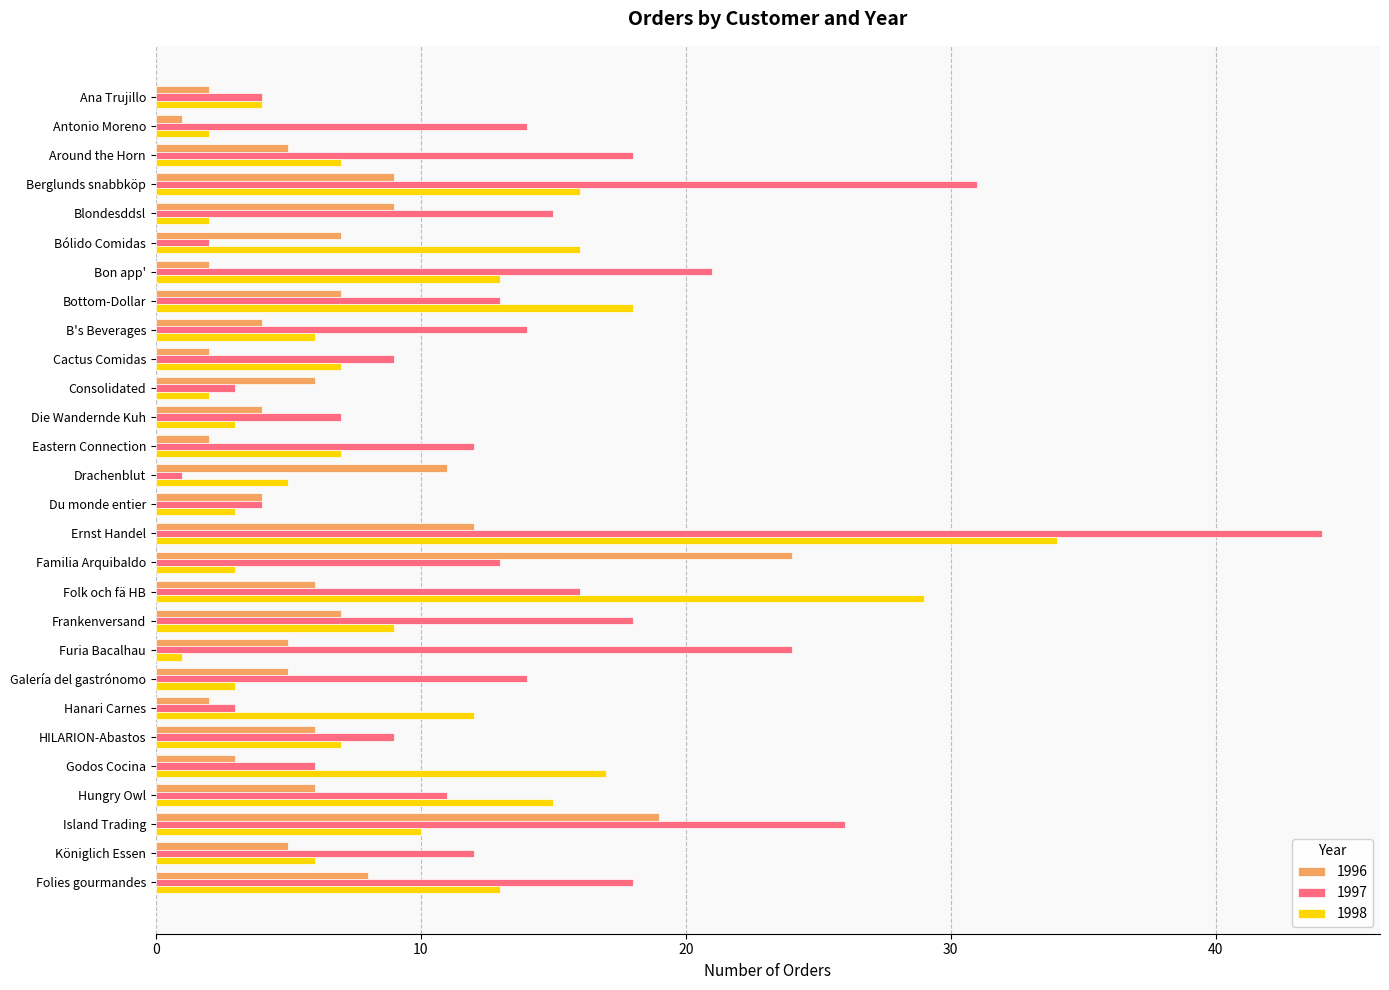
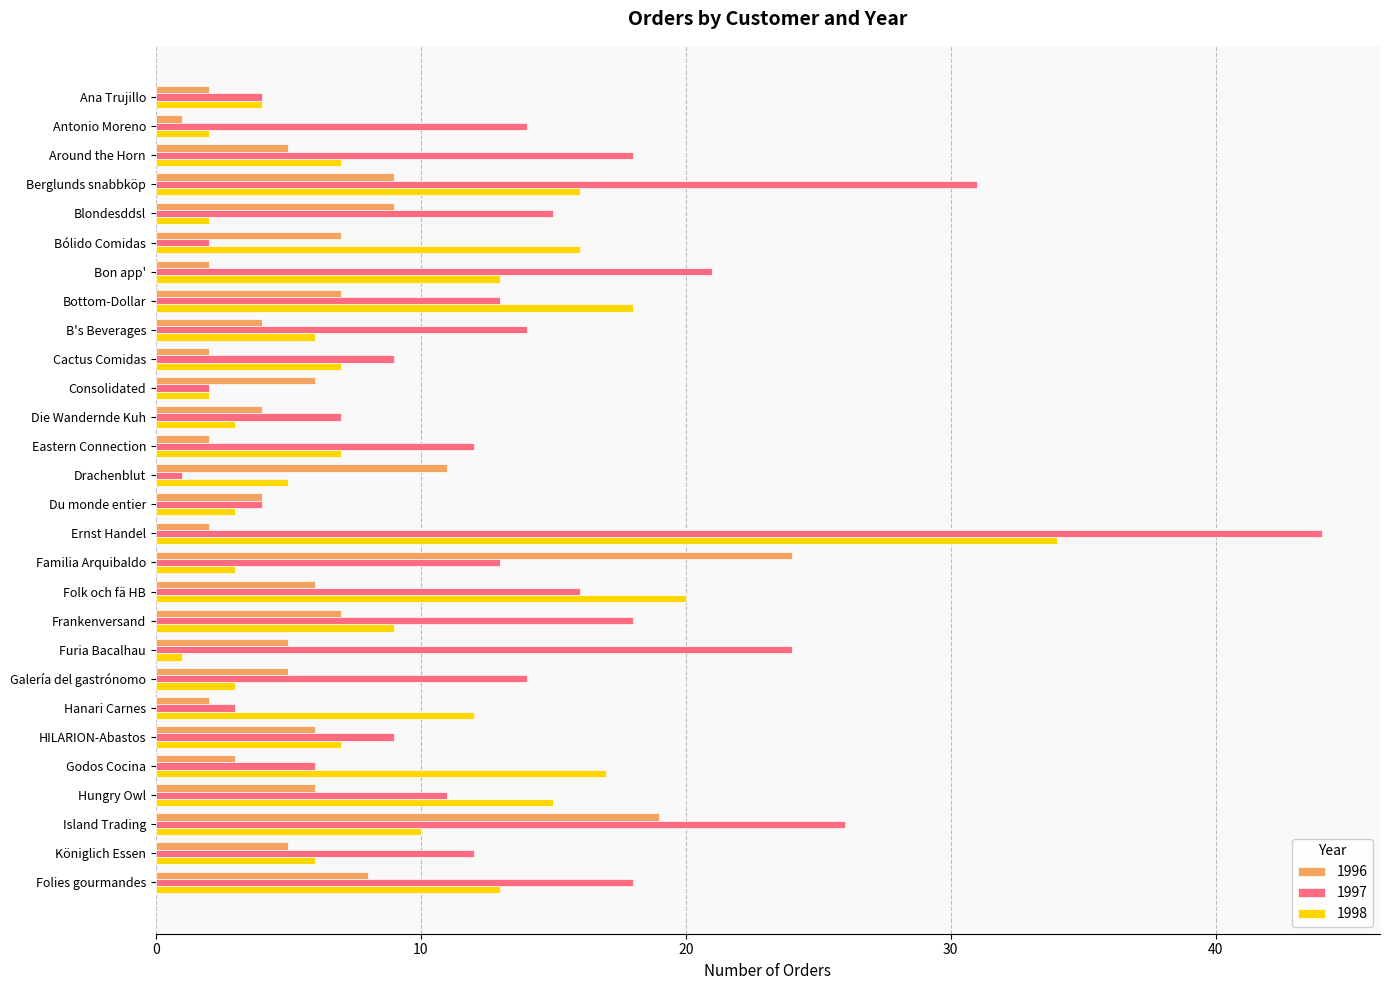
  {
    "1996": {
      "Ana Trujillo": 2,
      "Antonio Moreno": 1,
      "Around the Horn": 5,
      "Berglunds snabbköp": 9,
      "Blondesddsl": 9,
      "Bólido Comidas": 7,
      "Bon app'": 2,
      "Bottom-Dollar": 7,
      "B's Beverages": 4,
      "Cactus Comidas": 2,
      "Consolidated": 6,
      "Die Wandernde Kuh": 4,
      "Eastern Connection": 2,
      "Drachenblut": 11,
      "Du monde entier": 4,
-     "Ernst Handel": 12,
+     "Ernst Handel": 2,
      "Familia Arquibaldo": 24,
      "Folk och fä HB": 6,
      "Frankenversand": 7,
      "Furia Bacalhau": 5,
      "Galería del gastrónomo": 5,
      "Hanari Carnes": 2,
      "HILARION-Abastos": 6,
      "Godos Cocina": 3,
      "Hungry Owl": 6,
      "Island Trading": 19,
      "Königlich Essen": 5,
      "Folies gourmandes": 8
    },
    "1997": {
      "Ana Trujillo": 4,
      "Antonio Moreno": 14,
      "Around the Horn": 18,
      "Berglunds snabbköp": 31,
      "Blondesddsl": 15,
      "Bólido Comidas": 2,
      "Bon app'": 21,
      "Bottom-Dollar": 13,
      "B's Beverages": 14,
      "Cactus Comidas": 9,
-     "Consolidated": 3,
+     "Consolidated": 2,
      "Die Wandernde Kuh": 7,
      "Eastern Connection": 12,
      "Drachenblut": 1,
      "Du monde entier": 4,
      "Ernst Handel": 44,
      "Familia Arquibaldo": 13,
      "Folk och fä HB": 16,
      "Frankenversand": 18,
      "Furia Bacalhau": 24,
      "Galería del gastrónomo": 14,
      "Hanari Carnes": 3,
      "HILARION-Abastos": 9,
      "Godos Cocina": 6,
      "Hungry Owl": 11,
      "Island Trading": 26,
      "Königlich Essen": 12,
      "Folies gourmandes": 18
    },
    "1998": {
      "Ana Trujillo": 4,
      "Antonio Moreno": 2,
      "Around the Horn": 7,
      "Berglunds snabbköp": 16,
      "Blondesddsl": 2,
      "Bólido Comidas": 16,
      "Bon app'": 13,
      "Bottom-Dollar": 18,
      "B's Beverages": 6,
      "Cactus Comidas": 7,
      "Consolidated": 2,
      "Die Wandernde Kuh": 3,
      "Eastern Connection": 7,
      "Drachenblut": 5,
      "Du monde entier": 3,
      "Ernst Handel": 34,
      "Familia Arquibaldo": 3,
-     "Folk och fä HB": 29,
+     "Folk och fä HB": 20,
      "Frankenversand": 9,
      "Furia Bacalhau": 1,
      "Galería del gastrónomo": 3,
      "Hanari Carnes": 12,
      "HILARION-Abastos": 7,
      "Godos Cocina": 17,
      "Hungry Owl": 15,
      "Island Trading": 10,
      "Königlich Essen": 6,
      "Folies gourmandes": 13
    }
  }
